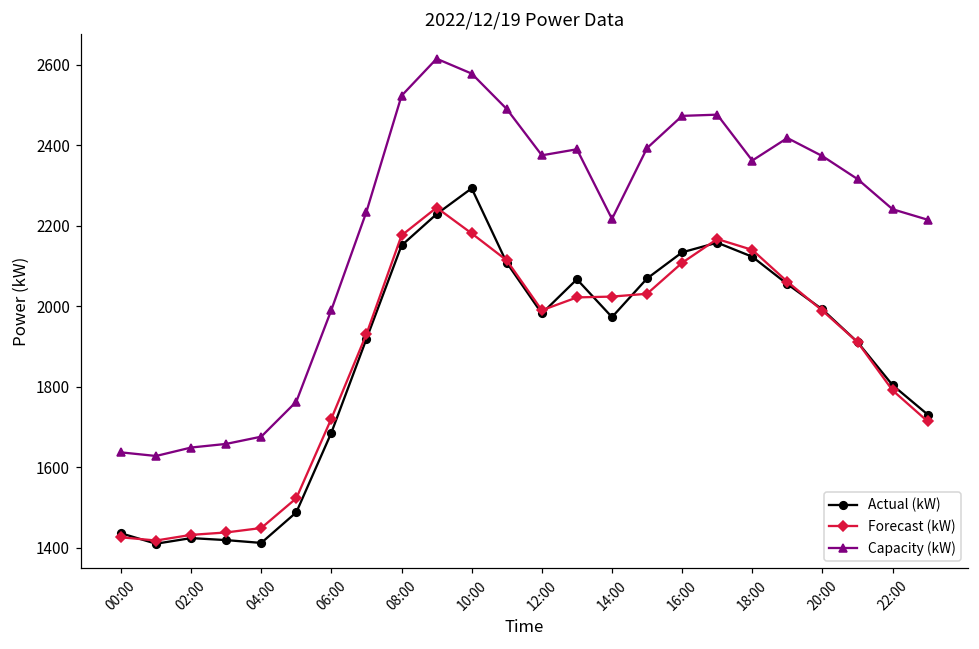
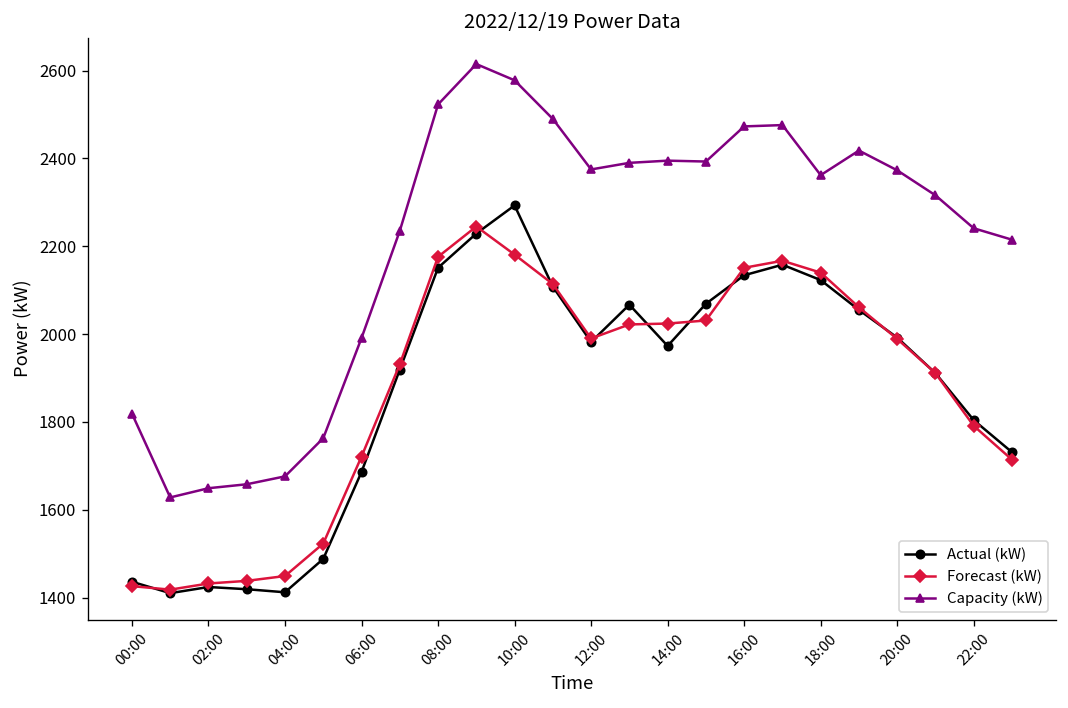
  {
    "Actual (kW)": {
      "00:00": 1440,
      "02:00": 1420,
      "04:00": 1410,
      "06:00": 1690,
      "08:00": 2150,
      "10:00": 2290,
      "12:00": 1980,
      "14:00": 1970,
      "16:00": 2130,
      "18:00": 2120,
      "22:00": 1800
    },
    "Forecast (kW)": {
      "00:00": 1430,
      "02:00": 1430,
      "04:00": 1450,
      "06:00": 1720,
      "08:00": 2180,
      "10:00": 2180,
      "12:00": 1990,
      "14:00": 2020,
-     "16:00": 2110,
+     "16:00": 2150,
      "18:00": 2140,
      "22:00": 1790
    },
    "Capacity (kW)": {
-     "00:00": 1640,
+     "00:00": 1820,
      "02:00": 1650,
      "04:00": 1680,
      "06:00": 1990,
      "08:00": 2520,
      "10:00": 2580,
      "12:00": 2380,
-     "14:00": 2220,
+     "14:00": 2400,
      "16:00": 2470,
      "18:00": 2360,
      "20:00": 2370,
      "22:00": 2240
    }
  }
